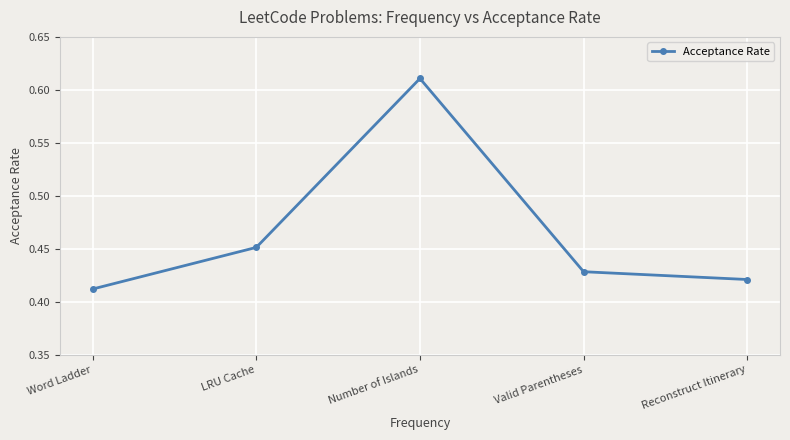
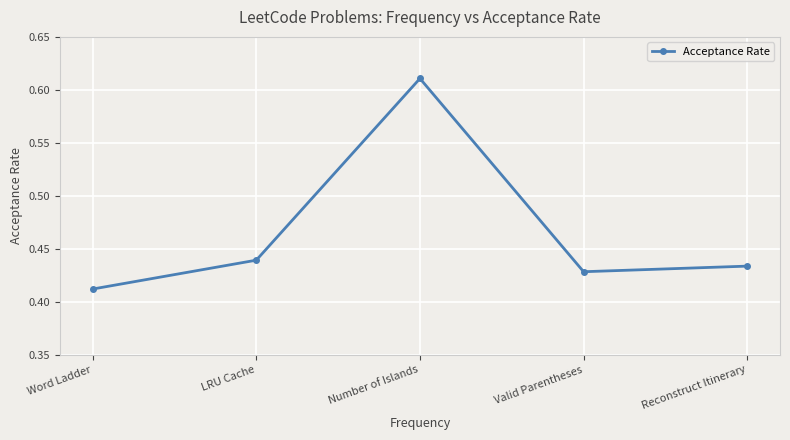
  {
    "Word Ladder": 0.412,
-   "LRU Cache": 0.451,
+   "LRU Cache": 0.439,
    "Number of Islands": 0.611,
    "Valid Parentheses": 0.428,
-   "Reconstruct Itinerary": 0.421
+   "Reconstruct Itinerary": 0.434
  }
